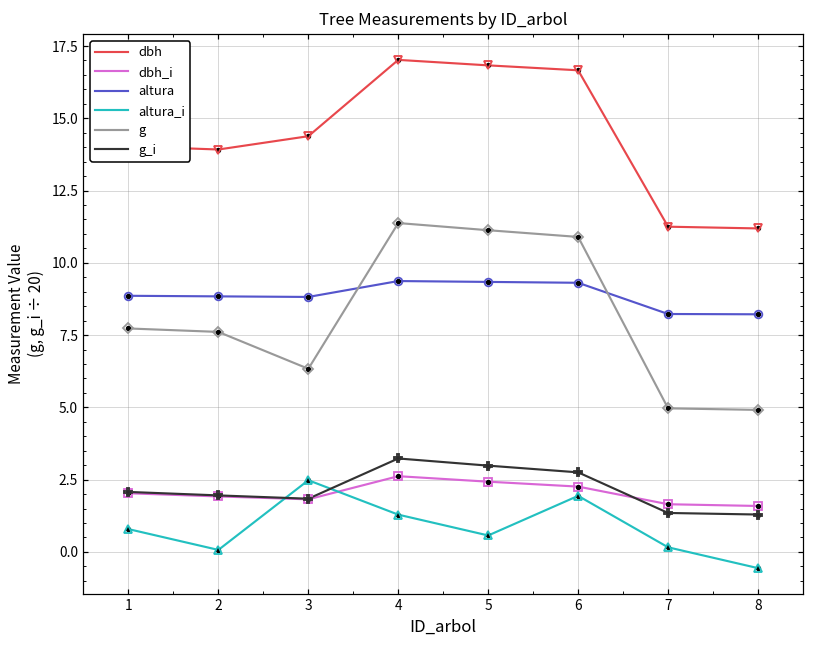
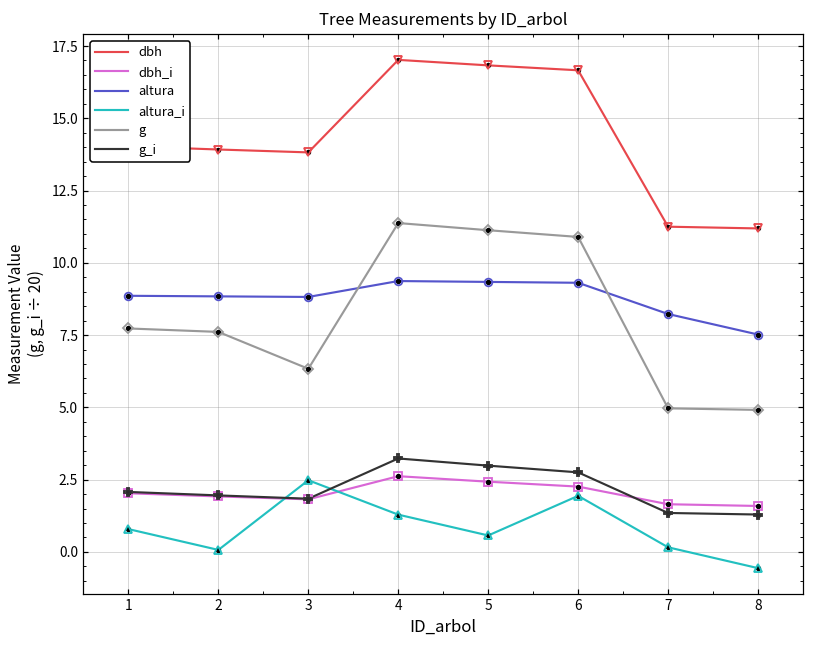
  {
    "dbh": {
      "2": 13.9,
-     "3": 14.4,
+     "3": 13.8,
      "4": 17.0,
      "5": 16.8,
      "6": 16.7,
      "7": 11.3,
      "8": 11.2
    },
    "dbh_i": {
      "4": 2.6,
      "5": 2.4,
      "6": 2.3,
      "7": 1.7,
      "8": 1.6
    },
    "altura": {
      "1": 8.9,
      "2": 8.8,
      "3": 8.8,
      "4": 9.4,
      "5": 9.3,
      "6": 9.3,
      "7": 8.2,
-     "8": 8.2
+     "8": 7.5
    },
    "altura_i": {
      "1": 0.8,
      "2": 0.1,
      "3": 2.5,
      "4": 1.3,
      "5": 0.6,
      "6": 1.9,
      "7": 0.2,
      "8": -0.6
    },
    "g": {
      "1": 7.7,
      "2": 7.6,
      "3": 6.3,
      "4": 11.4,
      "5": 11.1,
      "6": 10.9,
      "7": 5.0,
      "8": 4.9
    },
    "g_i": {
      "4": 3.2,
      "5": 3.0,
      "6": 2.8,
      "7": 1.3,
      "8": 1.3
    }
  }
